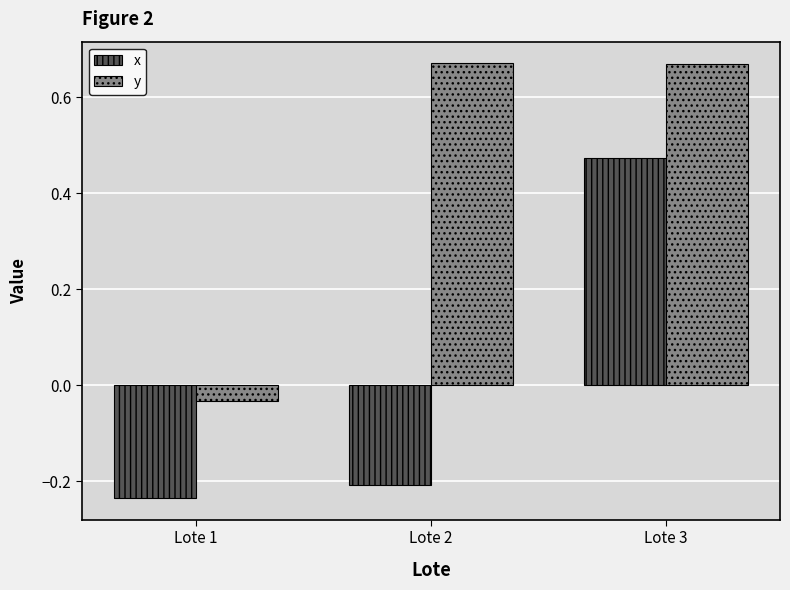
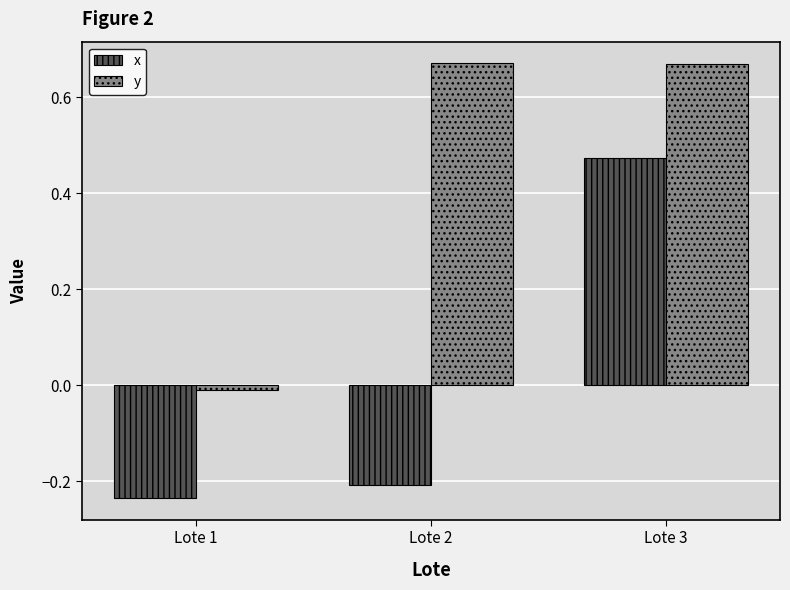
  {
    "x": {
      "Lote 1": -0.23,
      "Lote 2": -0.21,
      "Lote 3": 0.47
    },
    "y": {
-     "Lote 1": -0.03,
+     "Lote 1": -0.01,
      "Lote 2": 0.67,
      "Lote 3": 0.67
    }
  }
